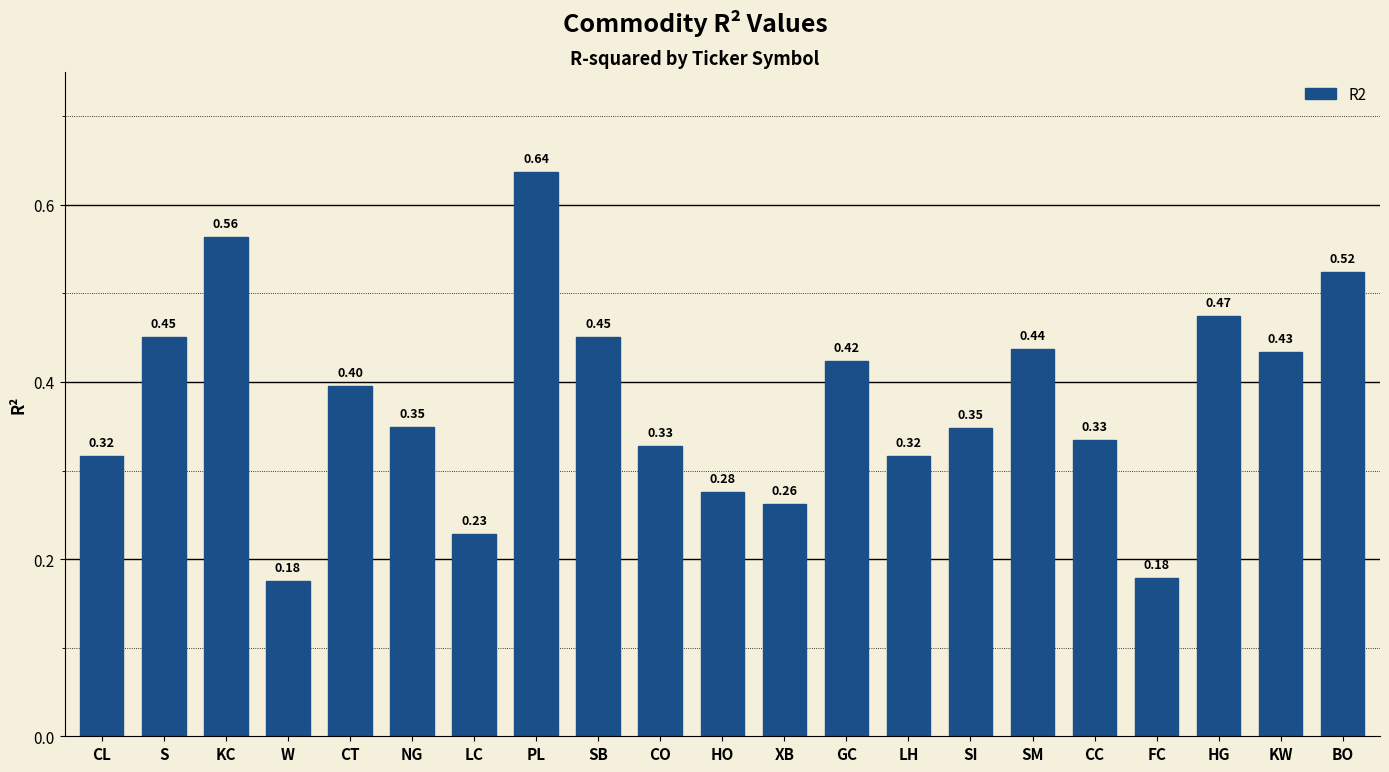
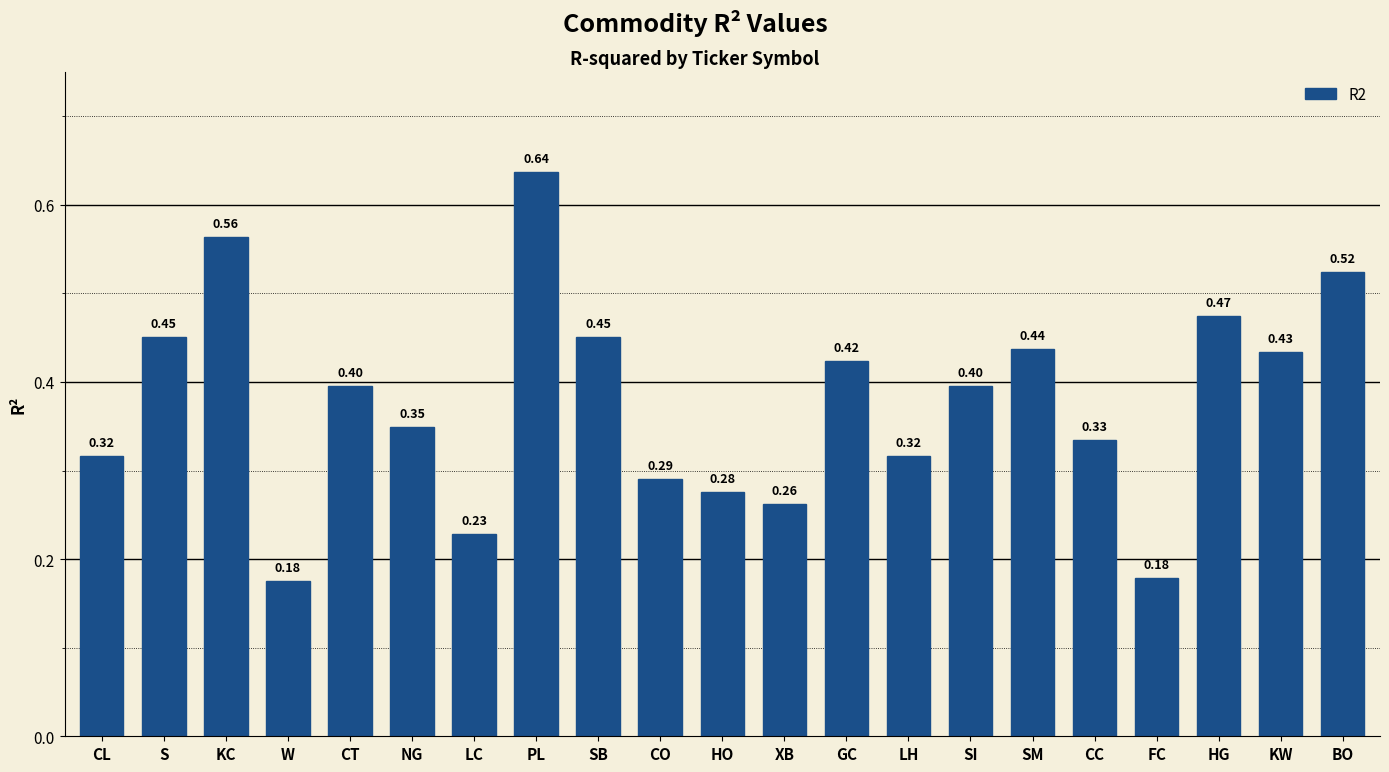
  {
    "CL": 0.32,
    "S": 0.45,
    "KC": 0.56,
    "W": 0.18,
    "CT": 0.40,
    "NG": 0.35,
    "LC": 0.23,
    "PL": 0.64,
    "SB": 0.45,
-   "CO": 0.33,
+   "CO": 0.29,
    "HO": 0.28,
    "XB": 0.26,
    "GC": 0.42,
    "LH": 0.32,
-   "SI": 0.35,
+   "SI": 0.40,
    "SM": 0.44,
    "CC": 0.33,
    "FC": 0.18,
    "HG": 0.47,
    "KW": 0.43,
    "BO": 0.52
  }
